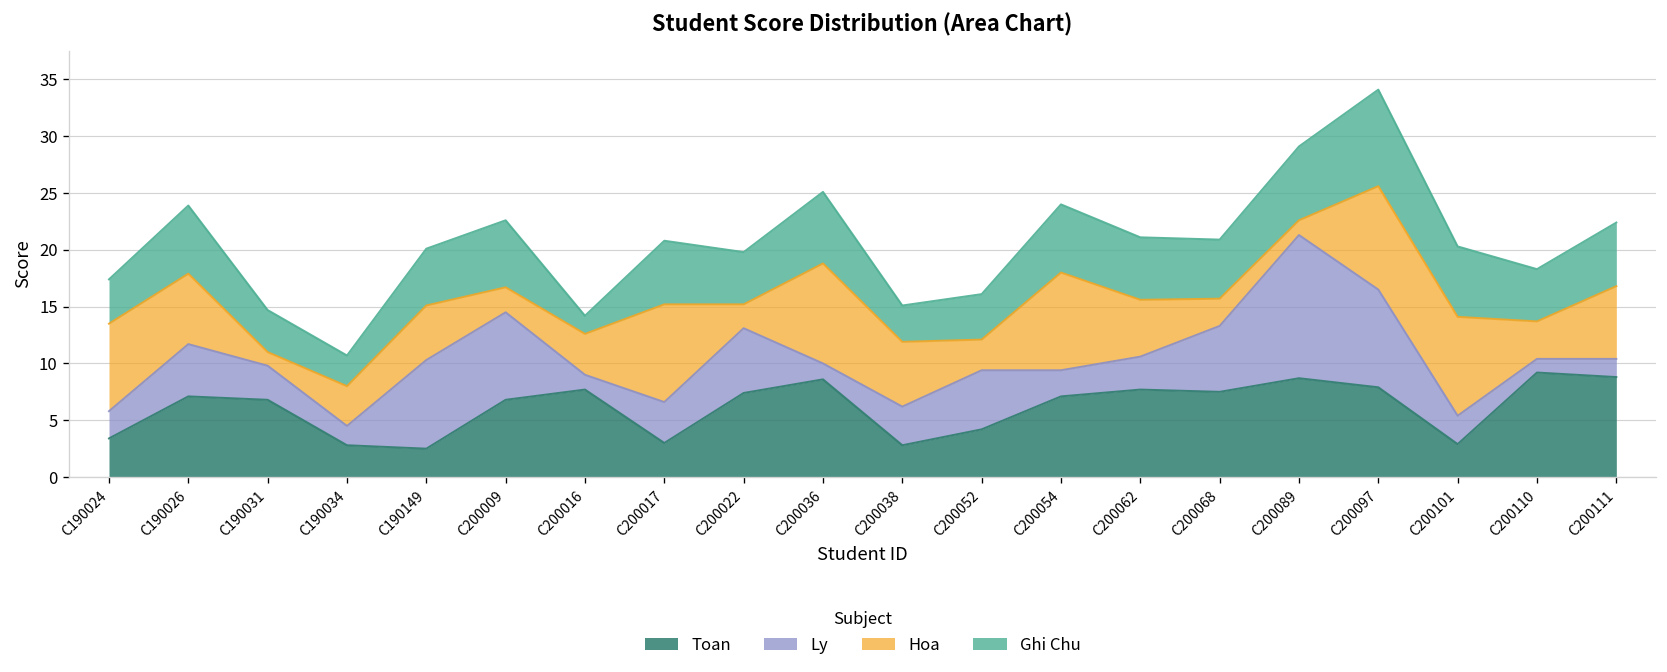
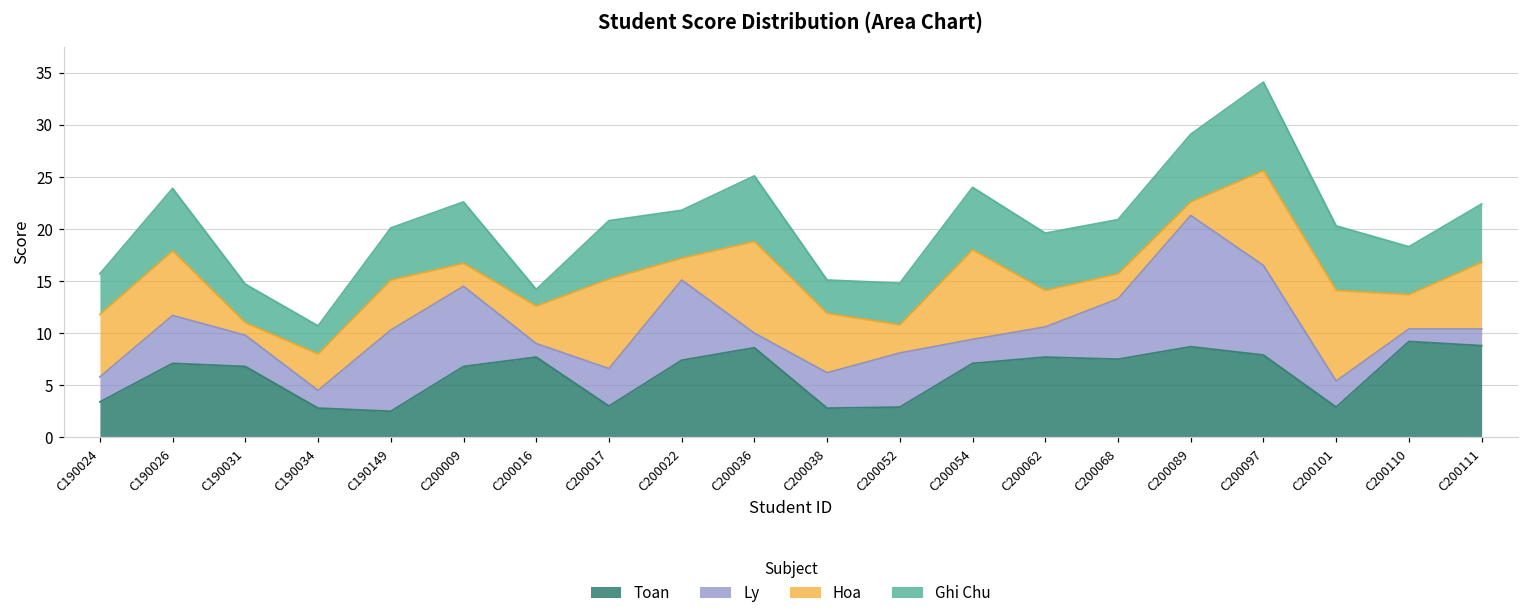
  {
    "Toan": {
      "C190024": 3,
      "C190026": 7,
      "C190031": 7,
      "C190034": 3,
      "C190149": 3,
      "C200009": 7,
      "C200016": 8,
      "C200017": 3,
      "C200022": 7,
      "C200036": 9,
      "C200038": 3,
-     "C200052": 4,
+     "C200052": 3,
      "C200054": 7,
      "C200062": 8,
      "C200068": 8,
      "C200089": 9,
      "C200097": 8,
      "C200101": 3,
      "C200110": 9,
      "C200111": 9
    },
    "Ly": {
      "C190024": 2,
      "C190026": 5,
      "C190031": 3,
      "C190034": 2,
      "C190149": 8,
      "C200009": 8,
      "C200016": 1,
      "C200017": 4,
-     "C200022": 6,
+     "C200022": 8,
      "C200036": 1,
      "C200038": 3,
      "C200052": 5,
      "C200054": 2,
      "C200062": 3,
      "C200068": 6,
      "C200089": 13,
      "C200097": 9,
      "C200101": 3,
      "C200110": 1,
      "C200111": 2
    },
    "Hoa": {
-     "C190024": 8,
+     "C190024": 6,
      "C190026": 6,
      "C190031": 1,
      "C190034": 4,
      "C190149": 5,
      "C200009": 2,
      "C200016": 4,
      "C200017": 9,
      "C200022": 2,
      "C200036": 9,
      "C200038": 6,
      "C200052": 3,
      "C200054": 9,
-     "C200062": 5,
+     "C200062": 4,
      "C200068": 2,
      "C200089": 1,
      "C200097": 9,
      "C200101": 9,
      "C200110": 3,
      "C200111": 6
    },
    "Ghi Chu": {
      "C190024": 4,
      "C190026": 6,
      "C190031": 4,
      "C190034": 3,
      "C190149": 5,
      "C200009": 6,
      "C200016": 2,
      "C200017": 6,
      "C200022": 5,
      "C200036": 6,
      "C200038": 3,
      "C200052": 4,
      "C200054": 6,
      "C200062": 6,
      "C200068": 5,
      "C200089": 7,
      "C200097": 9,
      "C200101": 6,
      "C200110": 5,
      "C200111": 6
    }
  }
